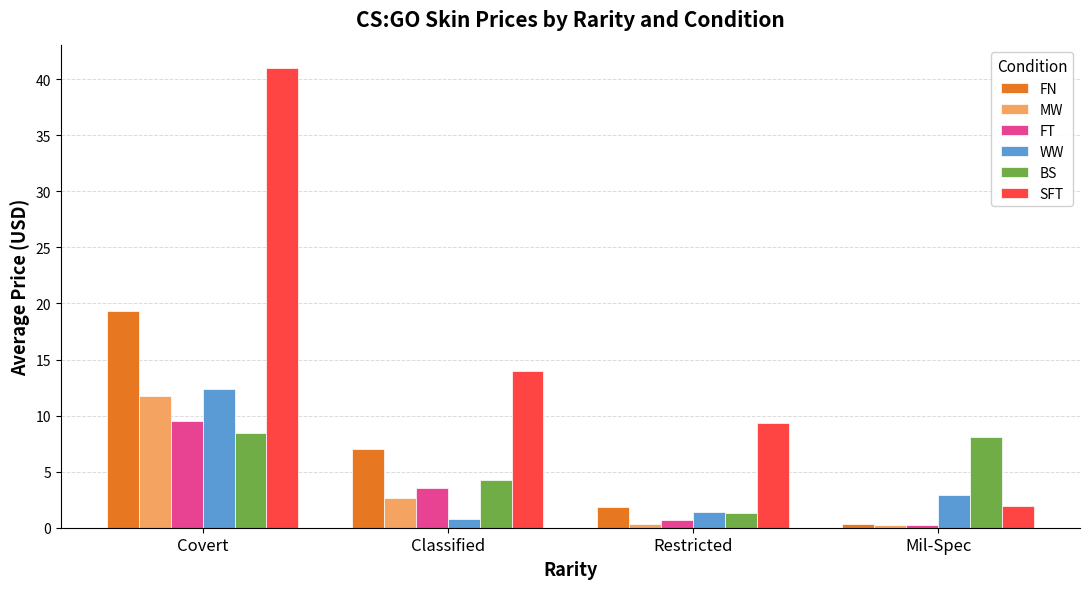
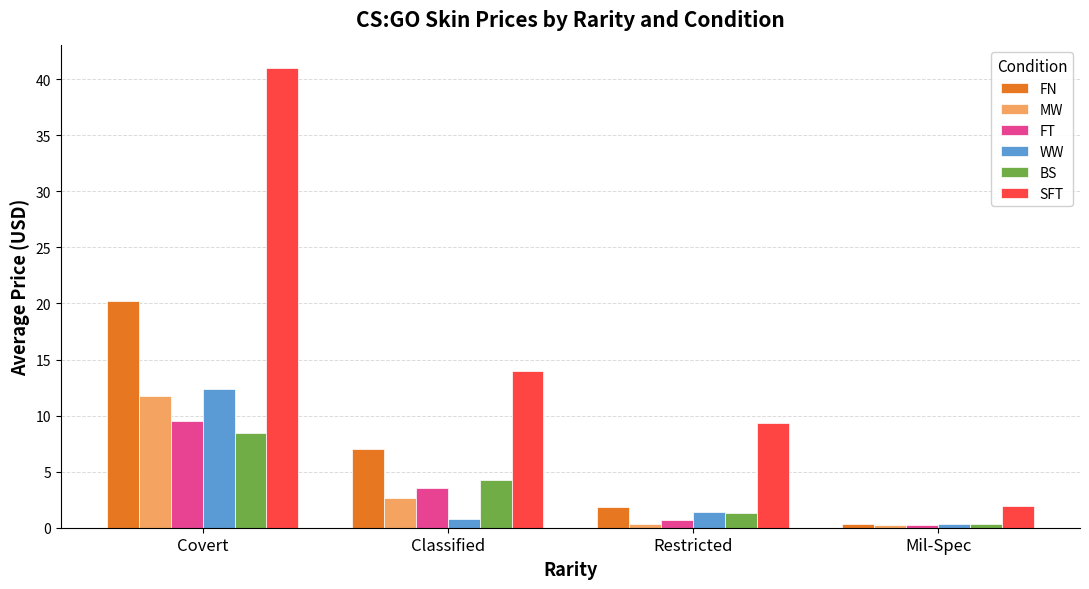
  {
    "FN": {
-     "Covert": 19.3,
+     "Covert": 20.3,
      "Classified": 7.0,
      "Restricted": 1.9,
      "Mil-Spec": 0.4
    },
    "MW": {
      "Covert": 11.8,
      "Classified": 2.6,
      "Restricted": 0.4,
      "Mil-Spec": 0.3
    },
    "FT": {
      "Covert": 9.5,
      "Classified": 3.6,
      "Restricted": 0.7
    },
    "WW": {
      "Covert": 12.4,
      "Classified": 0.8,
      "Restricted": 1.4,
-     "Mil-Spec": 2.9
+     "Mil-Spec": 0.3
    },
    "BS": {
      "Covert": 8.4,
      "Classified": 4.3,
      "Restricted": 1.3,
-     "Mil-Spec": 8.1
+     "Mil-Spec": 0.3
    },
    "SFT": {
      "Covert": 41.0,
      "Classified": 14.0,
      "Restricted": 9.3,
      "Mil-Spec": 2.0
    }
  }
